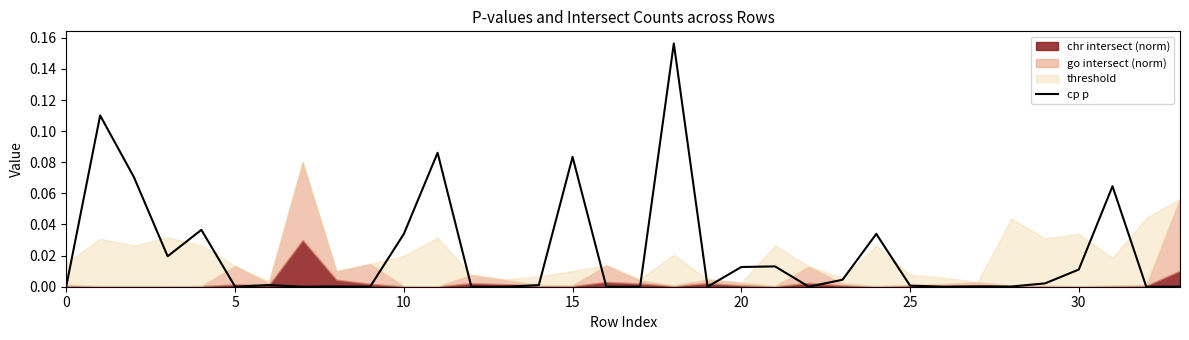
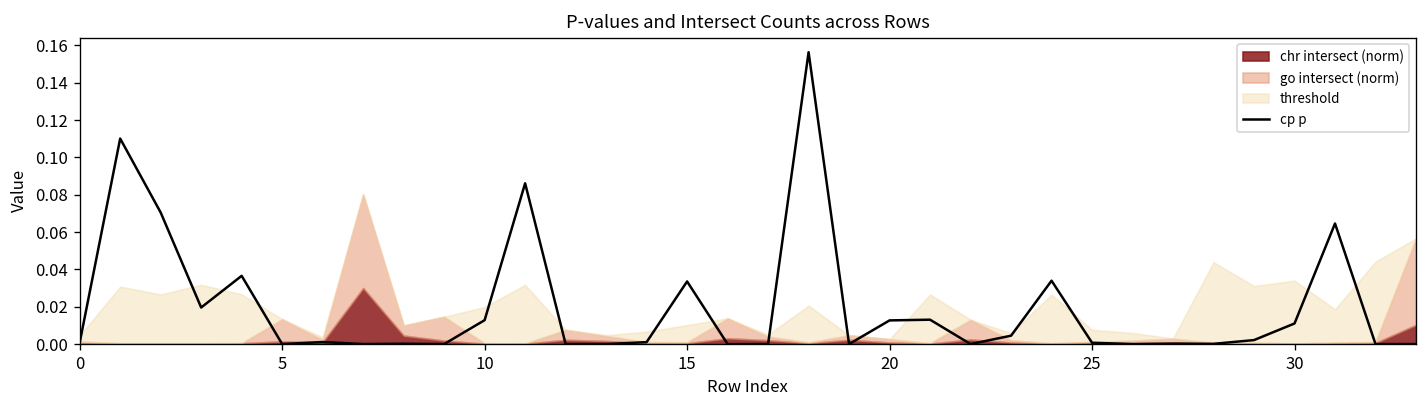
  {
    "cp p": {
-     "10": 0.034,
-     "15": 0.083,
+     "10": 0.013,
+     "15": 0.034,
      "20": 0.013,
      "30": 0.011
    },
    "threshold": {
-     "0": 0.014,
+     "0": 0.003,
      "10": 0.019,
      "15": 0.009,
      "25": 0.006,
      "30": 0.034
    }
  }
